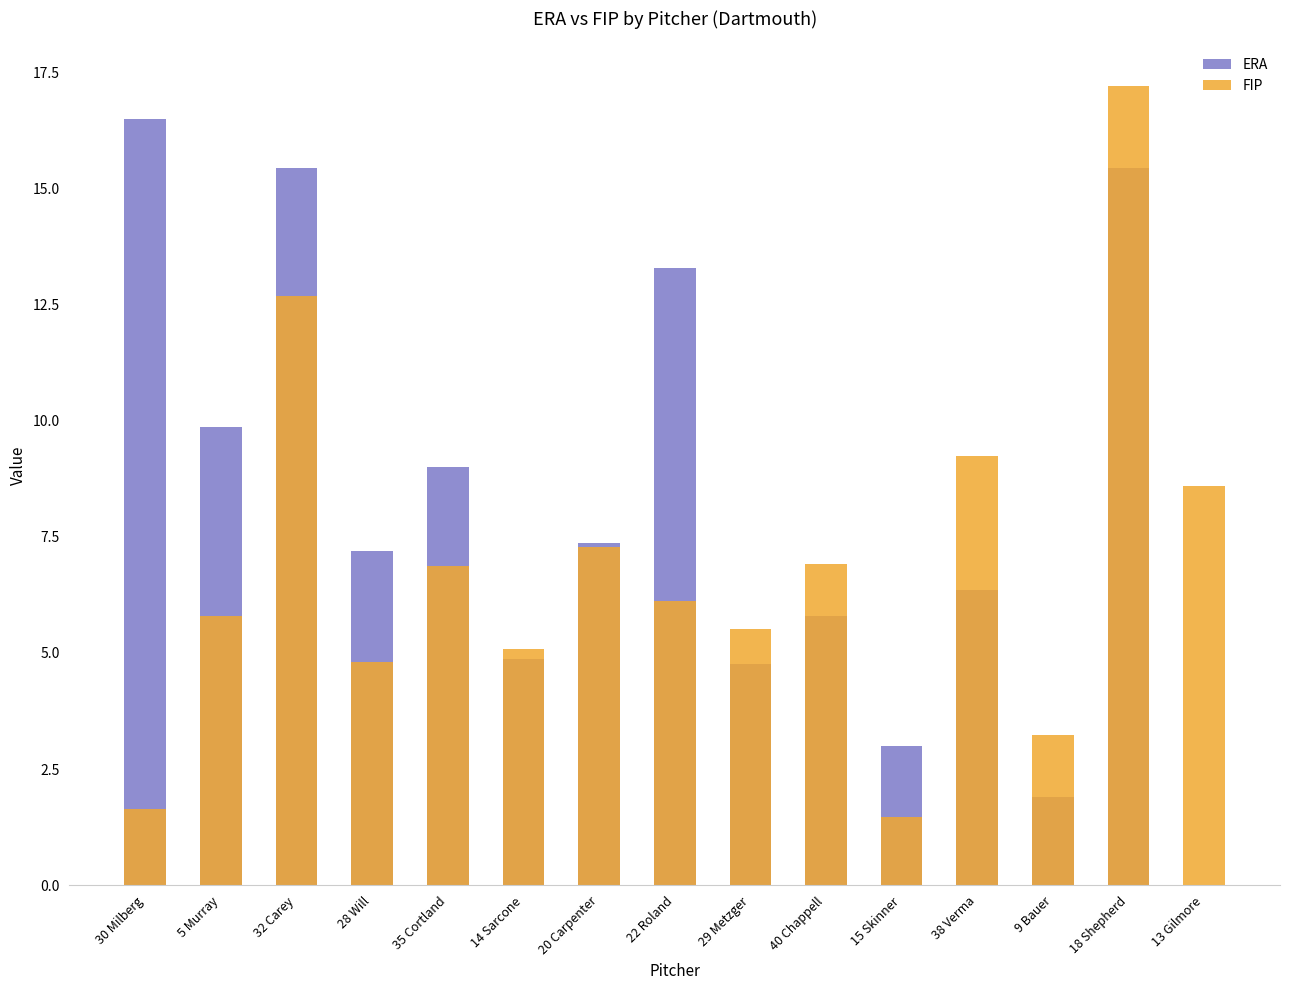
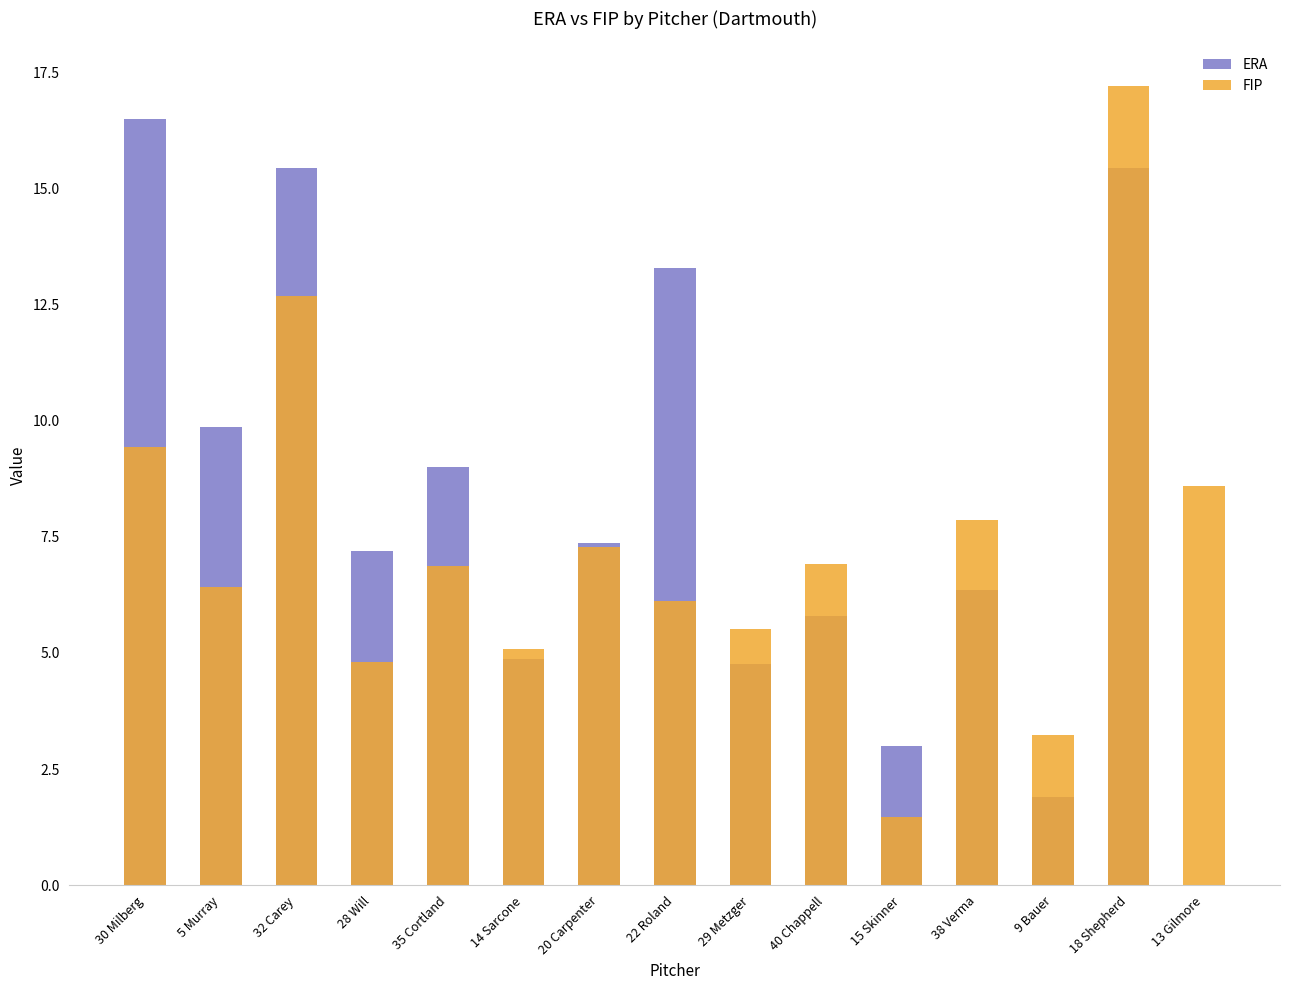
  {
    "ERA": {
      "30 Milberg": 16.5,
      "5 Murray": 9.9,
      "32 Carey": 15.4,
      "28 Will": 7.2,
      "35 Cortland": 9.0,
      "20 Carpenter": 7.4,
      "22 Roland": 13.3,
      "15 Skinner": 3.0,
      "13 Gilmore": 0.0
    },
    "FIP": {
-     "30 Milberg": 1.6,
-     "5 Murray": 5.8,
+     "30 Milberg": 9.4,
+     "5 Murray": 6.4,
      "14 Sarcone": 5.1,
      "29 Metzger": 5.5,
      "40 Chappell": 6.9,
-     "38 Verma": 9.2,
+     "38 Verma": 7.9,
      "9 Bauer": 3.2,
      "18 Shepherd": 17.2,
      "13 Gilmore": 8.6
    }
  }
